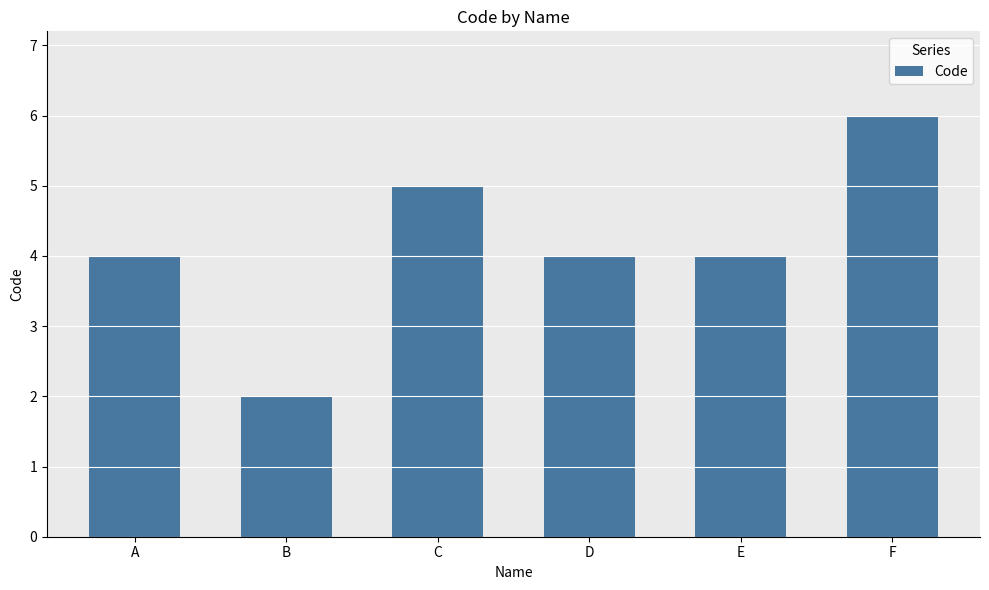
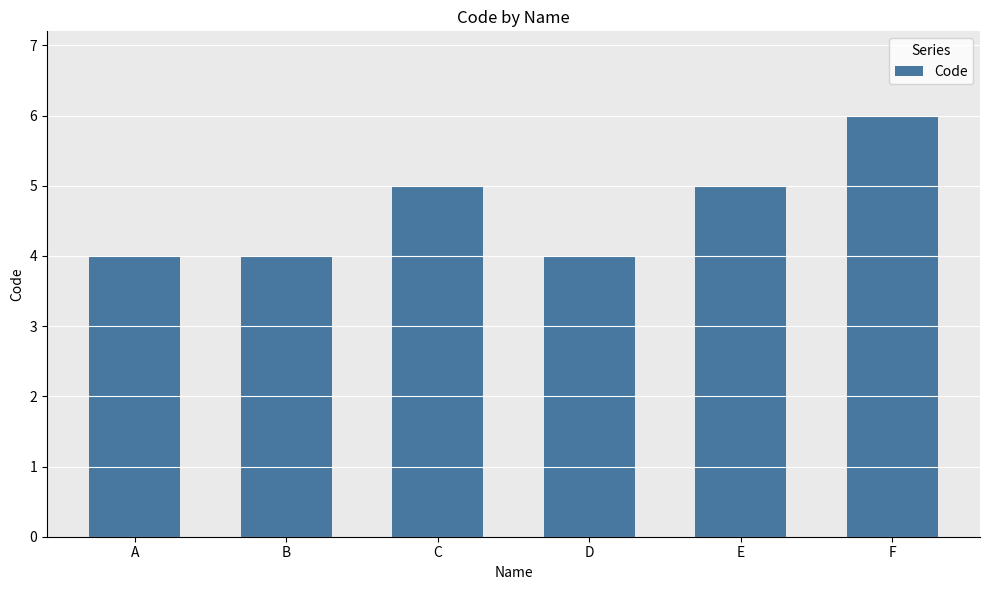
  {
    "A": 4,
-   "B": 2,
+   "B": 4,
    "C": 5,
    "D": 4,
-   "E": 4,
+   "E": 5,
    "F": 6
  }
